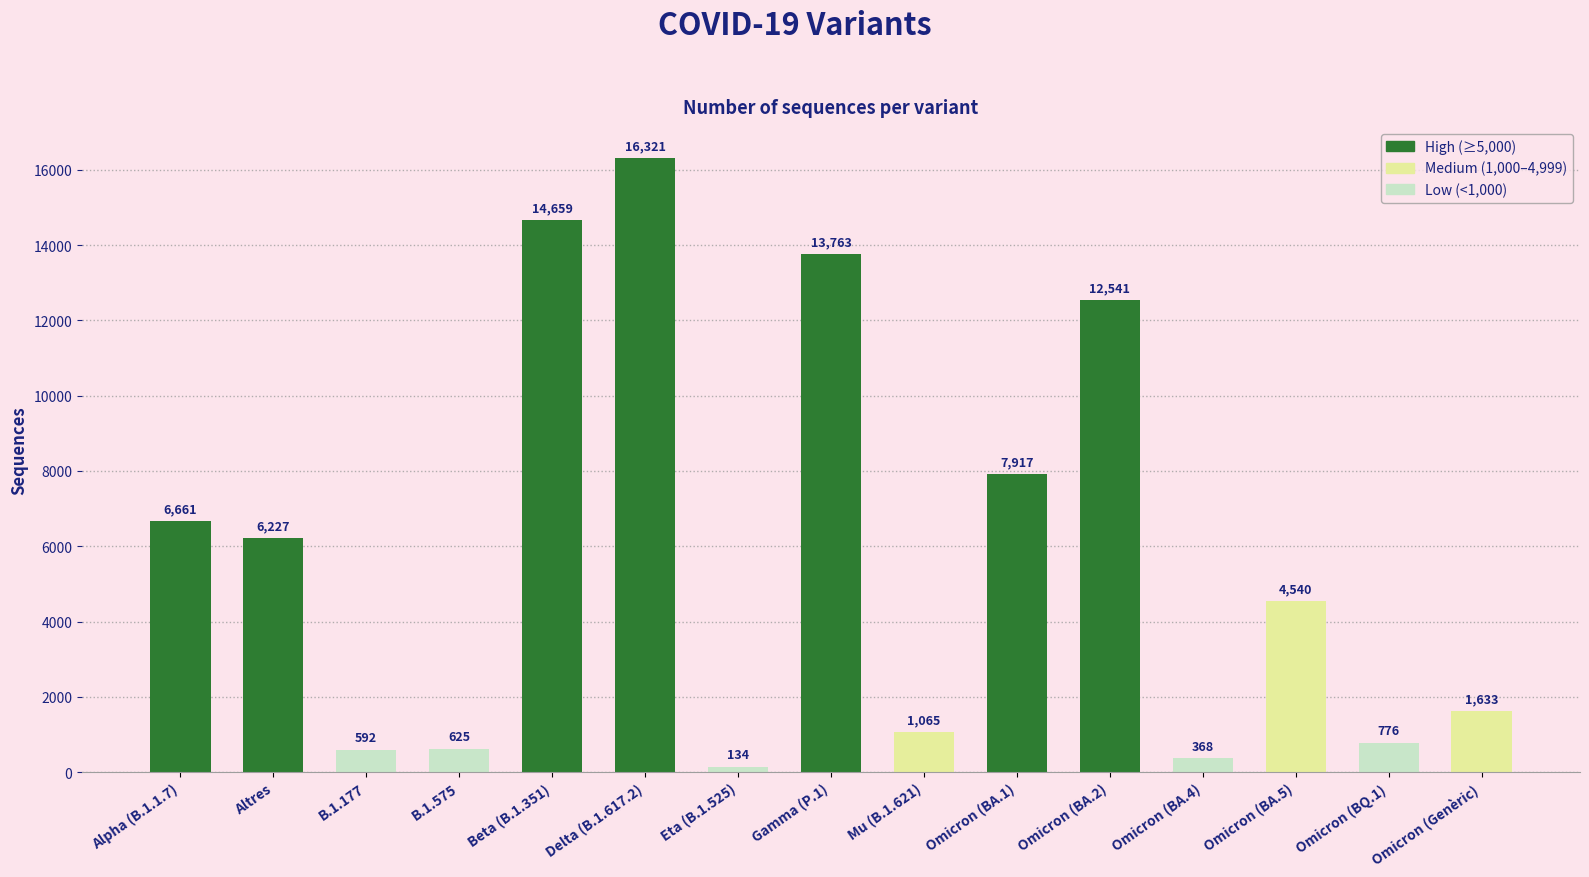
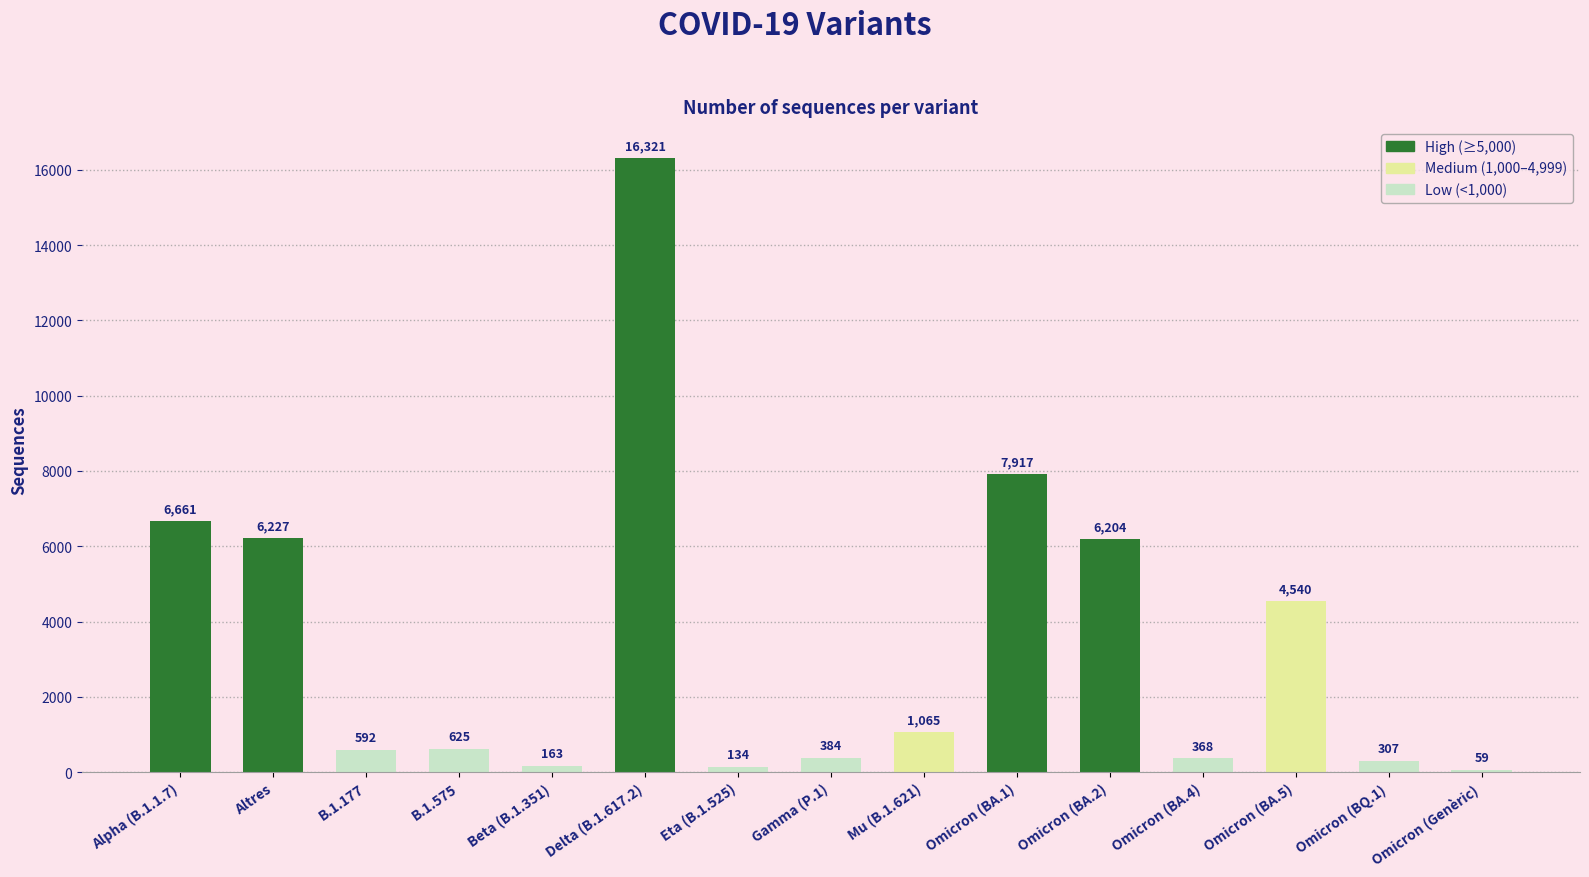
  {
    "Alpha (B.1.1.7)": "6,661",
    "Altres": "6,227",
    "B.1.177": "592",
    "B.1.575": "625",
-   "Beta (B.1.351)": "14,659",
+   "Beta (B.1.351)": "163",
    "Delta (B.1.617.2)": "16,321",
    "Eta (B.1.525)": "134",
-   "Gamma (P.1)": "13,763",
+   "Gamma (P.1)": "384",
    "Mu (B.1.621)": "1,065",
    "Omicron (BA.1)": "7,917",
-   "Omicron (BA.2)": "12,541",
+   "Omicron (BA.2)": "6,204",
    "Omicron (BA.4)": "368",
    "Omicron (BA.5)": "4,540",
-   "Omicron (BQ.1)": "776",
-   "Omicron (Genèric)": "1,633"
+   "Omicron (BQ.1)": "307",
+   "Omicron (Genèric)": "59"
  }
